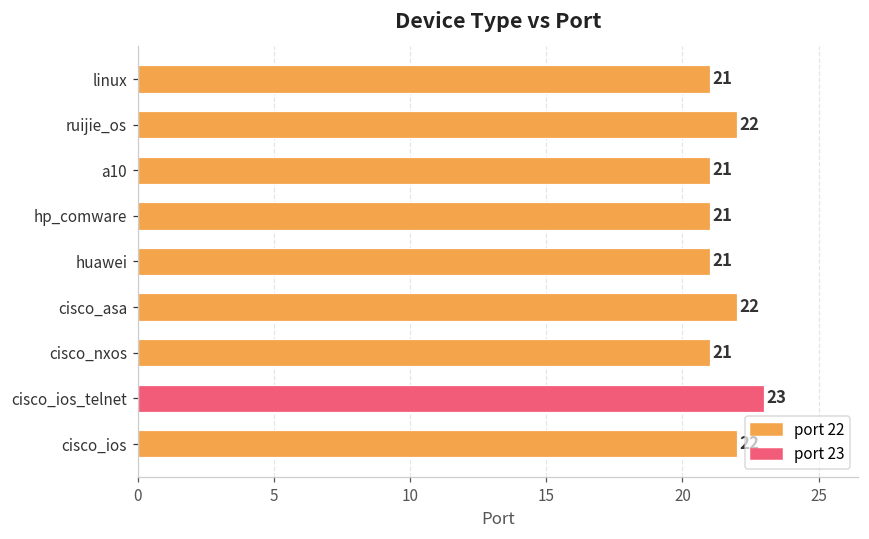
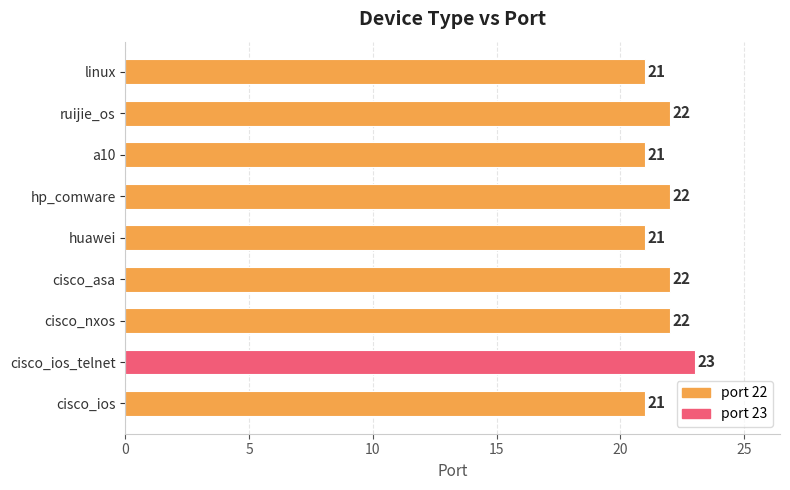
  {
    "linux": 21,
    "ruijie_os": 22,
    "a10": 21,
-   "hp_comware": 21,
+   "hp_comware": 22,
    "huawei": 21,
    "cisco_asa": 22,
-   "cisco_nxos": 21,
+   "cisco_nxos": 22,
    "cisco_ios_telnet": 23,
-   "cisco_ios": 22
+   "cisco_ios": 21
  }
